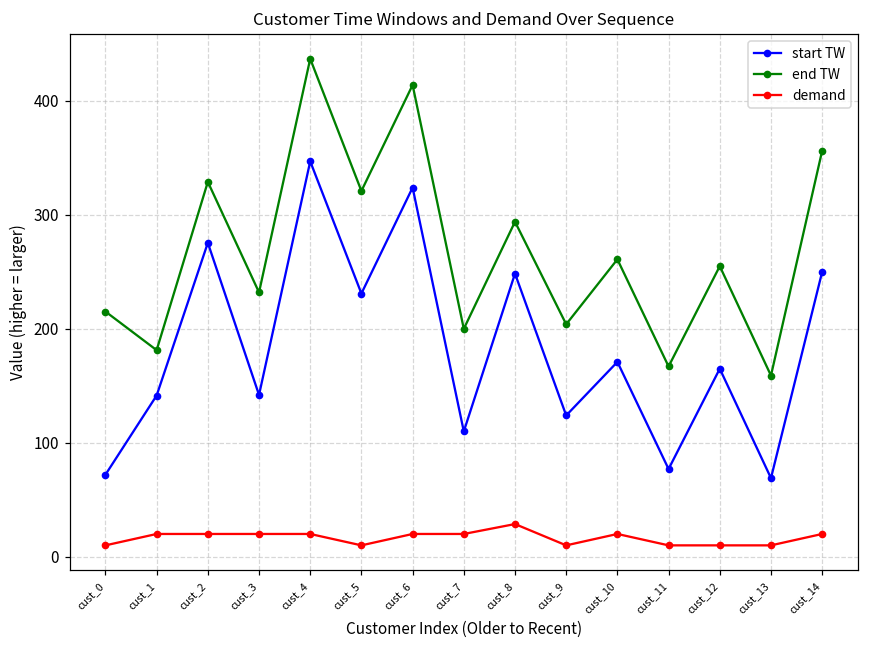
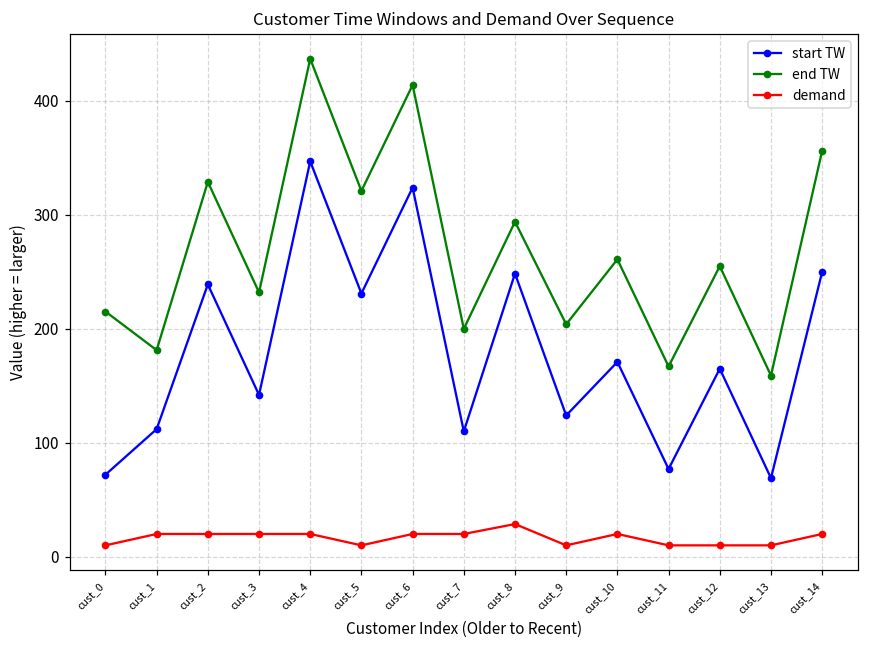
  {
    "start TW": {
      "cust_0": 72,
-     "cust_1": 142,
-     "cust_2": 276,
+     "cust_1": 112,
+     "cust_2": 239,
      "cust_3": 142,
      "cust_4": 347,
      "cust_5": 231,
      "cust_6": 324,
      "cust_7": 110,
      "cust_8": 249,
      "cust_9": 124,
      "cust_10": 171,
      "cust_11": 77,
      "cust_12": 165,
      "cust_13": 69,
      "cust_14": 250
    },
    "end TW": {
      "cust_0": 215,
      "cust_1": 181,
      "cust_2": 329,
      "cust_3": 232,
      "cust_4": 437,
      "cust_5": 321,
      "cust_6": 414,
      "cust_7": 200,
      "cust_8": 294,
      "cust_9": 204,
      "cust_10": 261,
      "cust_11": 167,
      "cust_12": 255,
      "cust_13": 159,
      "cust_14": 356
    },
    "demand": {
      "cust_0": 10,
      "cust_1": 20,
      "cust_2": 20,
      "cust_3": 20,
      "cust_4": 20,
      "cust_5": 10,
      "cust_6": 20,
      "cust_7": 20,
      "cust_8": 29,
      "cust_9": 10,
      "cust_10": 20,
      "cust_11": 10,
      "cust_12": 10,
      "cust_13": 10,
      "cust_14": 20
    }
  }
